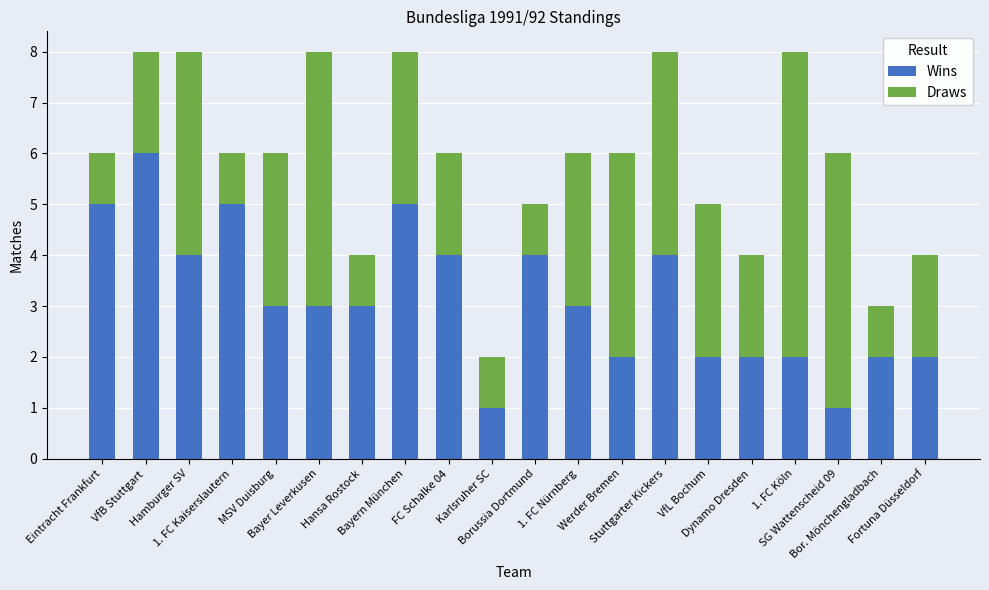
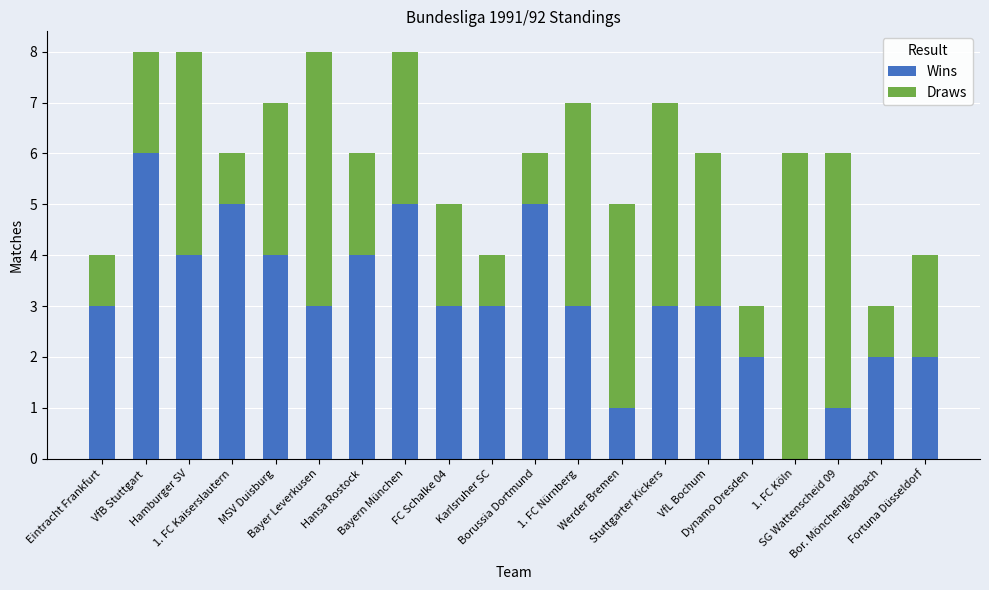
  {
    "Wins": {
-     "Eintracht Frankfurt": 5,
+     "Eintracht Frankfurt": 3,
      "VfB Stuttgart": 6,
      "Hamburger SV": 4,
      "1. FC Kaiserslautern": 5,
-     "MSV Duisburg": 3,
+     "MSV Duisburg": 4,
      "Bayer Leverkusen": 3,
-     "Hansa Rostock": 3,
+     "Hansa Rostock": 4,
      "Bayern München": 5,
-     "FC Schalke 04": 4,
-     "Karlsruher SC": 1,
-     "Borussia Dortmund": 4,
+     "FC Schalke 04": 3,
+     "Karlsruher SC": 3,
+     "Borussia Dortmund": 5,
      "1. FC Nürnberg": 3,
-     "Werder Bremen": 2,
-     "Stuttgarter Kickers": 4,
-     "VfL Bochum": 2,
+     "Werder Bremen": 1,
+     "Stuttgarter Kickers": 3,
+     "VfL Bochum": 3,
      "Dynamo Dresden": 2,
-     "1. FC Köln": 2,
+     "1. FC Köln": 0,
      "SG Wattenscheid 09": 1,
      "Bor. Mönchengladbach": 2,
      "Fortuna Düsseldorf": 2
    },
    "Draws": {
      "Eintracht Frankfurt": 1,
      "VfB Stuttgart": 2,
      "Hamburger SV": 4,
      "1. FC Kaiserslautern": 1,
      "MSV Duisburg": 3,
      "Bayer Leverkusen": 5,
-     "Hansa Rostock": 1,
+     "Hansa Rostock": 2,
      "Bayern München": 3,
      "FC Schalke 04": 2,
      "Karlsruher SC": 1,
      "Borussia Dortmund": 1,
-     "1. FC Nürnberg": 3,
+     "1. FC Nürnberg": 4,
      "Werder Bremen": 4,
      "Stuttgarter Kickers": 4,
      "VfL Bochum": 3,
-     "Dynamo Dresden": 2,
+     "Dynamo Dresden": 1,
      "1. FC Köln": 6,
      "SG Wattenscheid 09": 5,
      "Bor. Mönchengladbach": 1,
      "Fortuna Düsseldorf": 2
    }
  }
